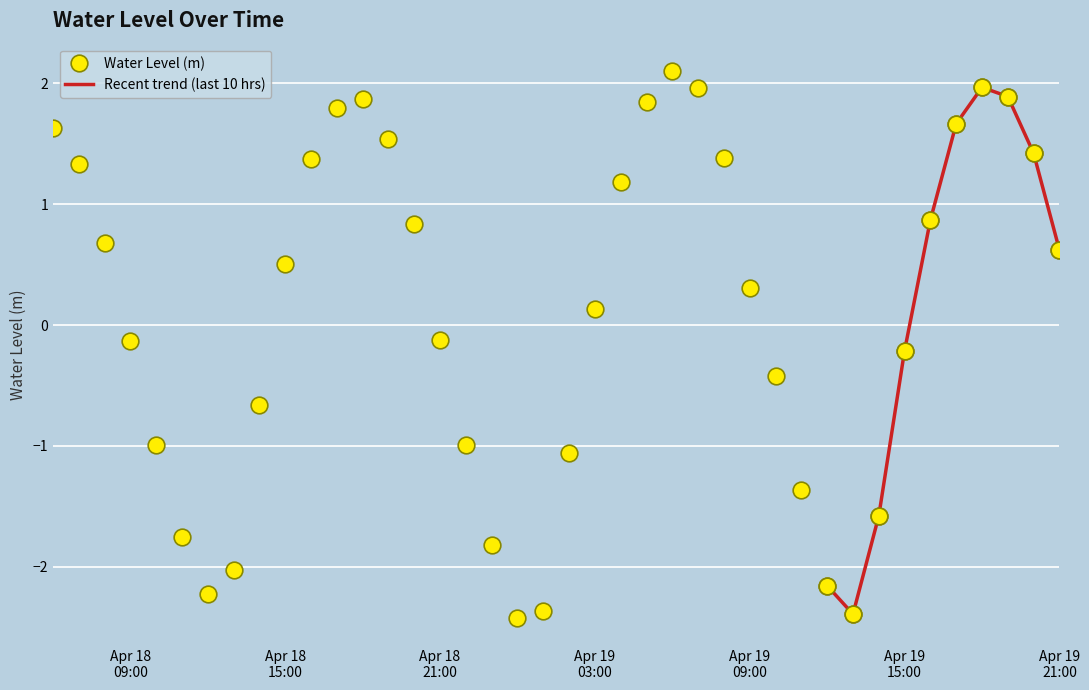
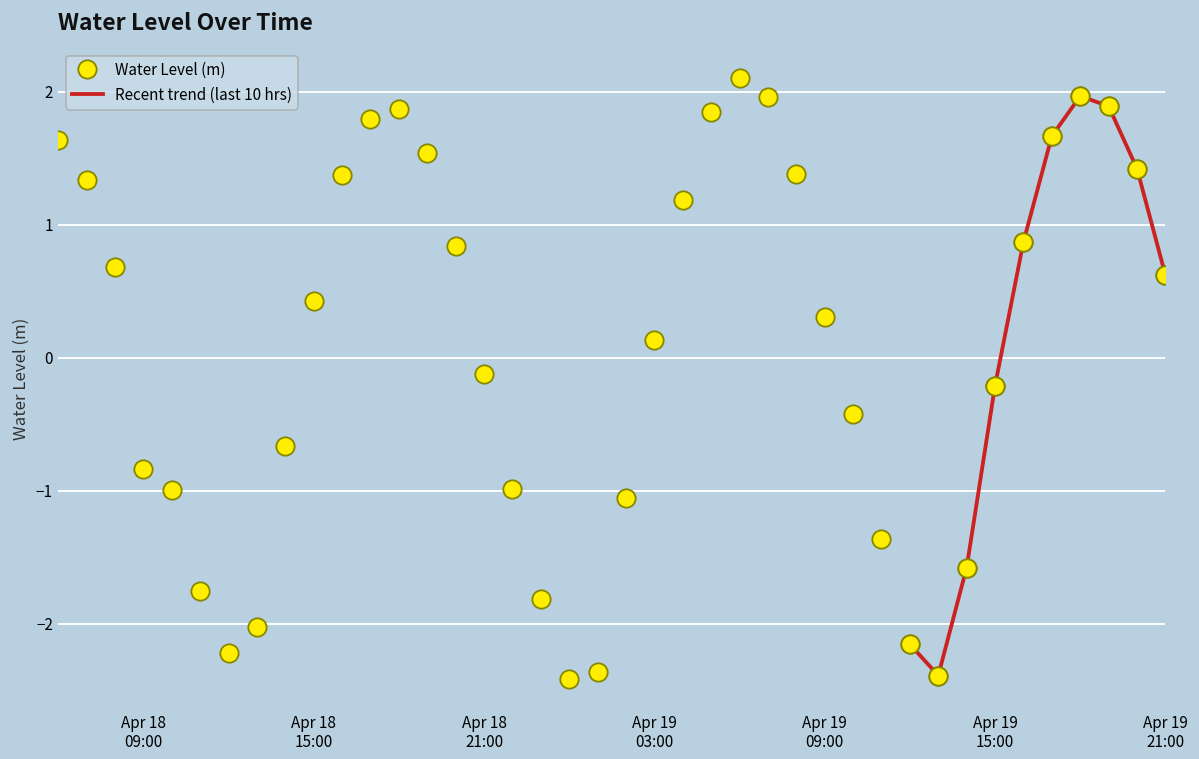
  {
    "Water Level (m)": {
-     "Apr 18 09:00": -0.13,
-     "Apr 18 15:00": 0.51,
+     "Apr 18 09:00": -0.84,
+     "Apr 18 15:00": 0.43,
      "Apr 18 21:00": -0.12,
      "Apr 19 03:00": 0.13,
      "Apr 19 09:00": 0.31
    }
  }
